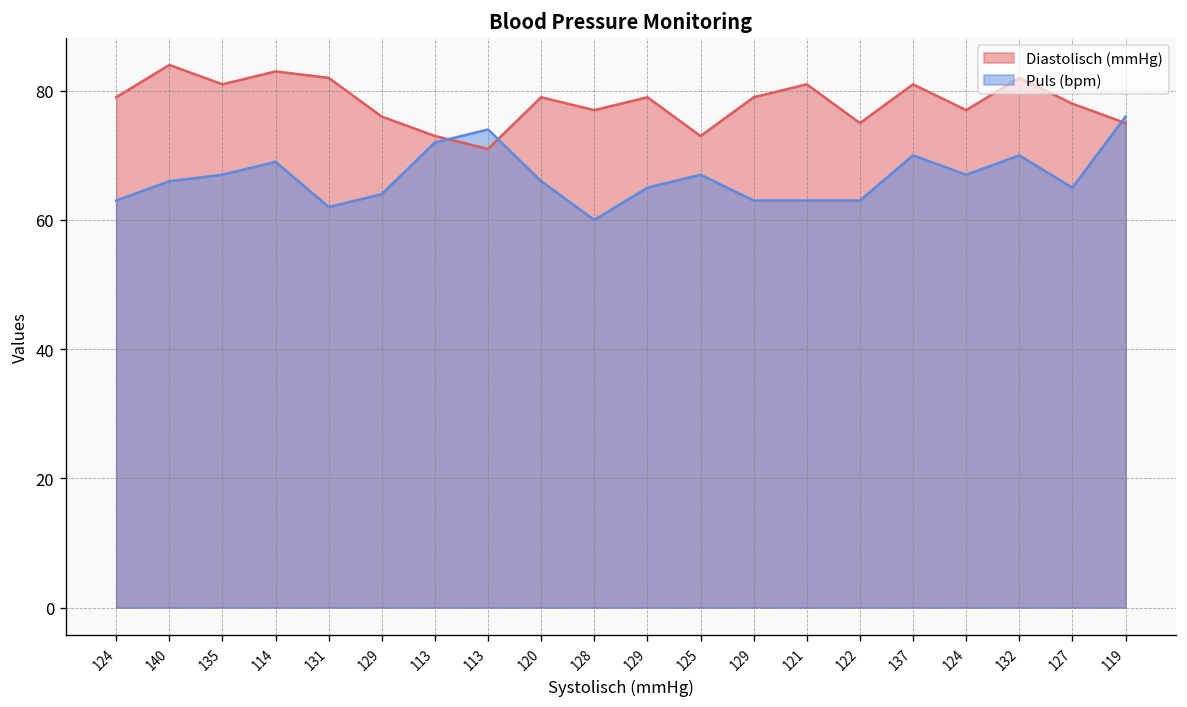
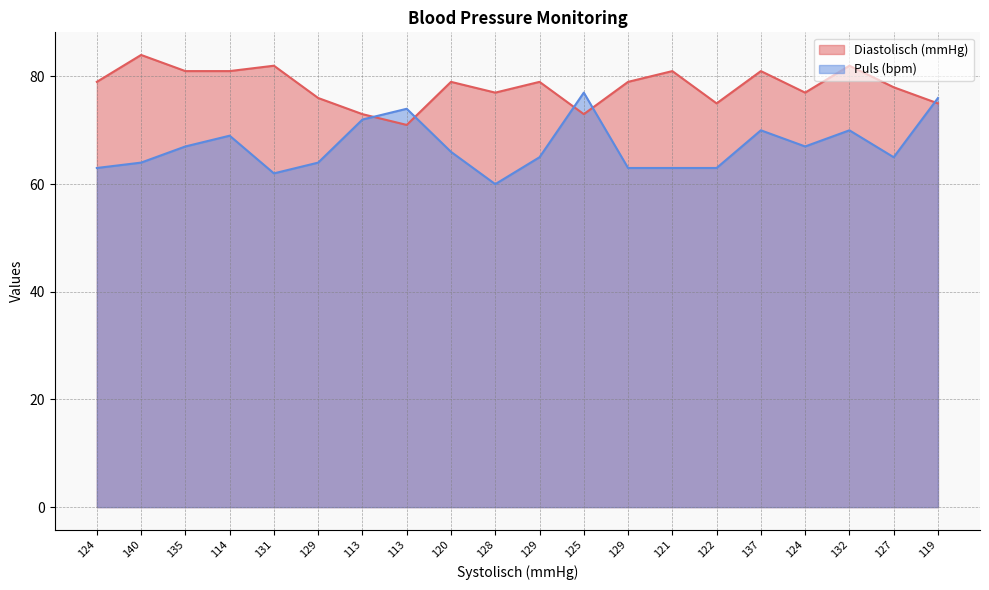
  {
    "Diastolisch (mmHg)": {
      "140": 84,
      "135": 81,
-     "114": 83,
+     "114": 81,
      "131": 82,
      "120": 79,
      "128": 77,
      "125": 73,
      "121": 81,
      "122": 75,
      "137": 81,
      "127": 78,
      "119": 75
    },
    "Puls (bpm)": {
-     "140": 66,
+     "140": 64,
      "135": 67,
      "114": 69,
      "131": 62,
      "120": 66,
      "128": 60,
-     "125": 67,
+     "125": 77,
      "121": 63,
      "122": 63,
      "137": 70,
      "132": 70,
      "127": 65,
      "119": 76
    }
  }
